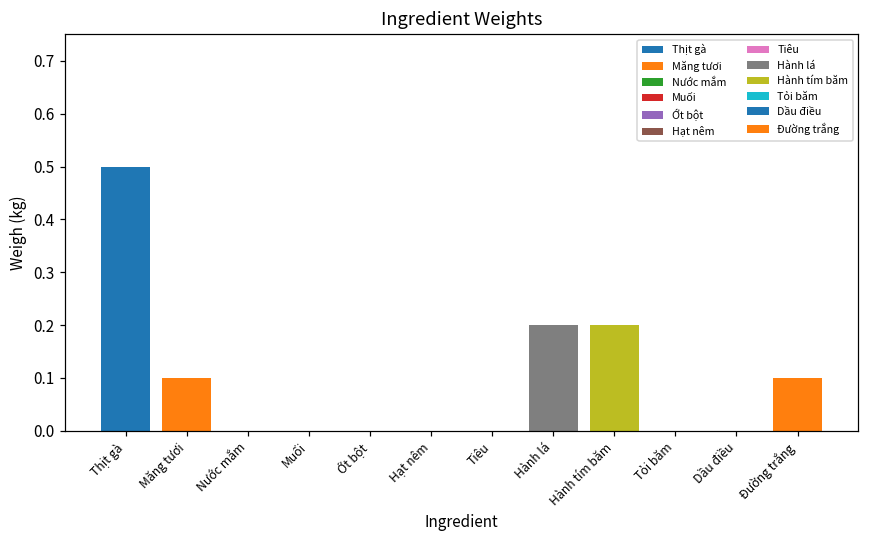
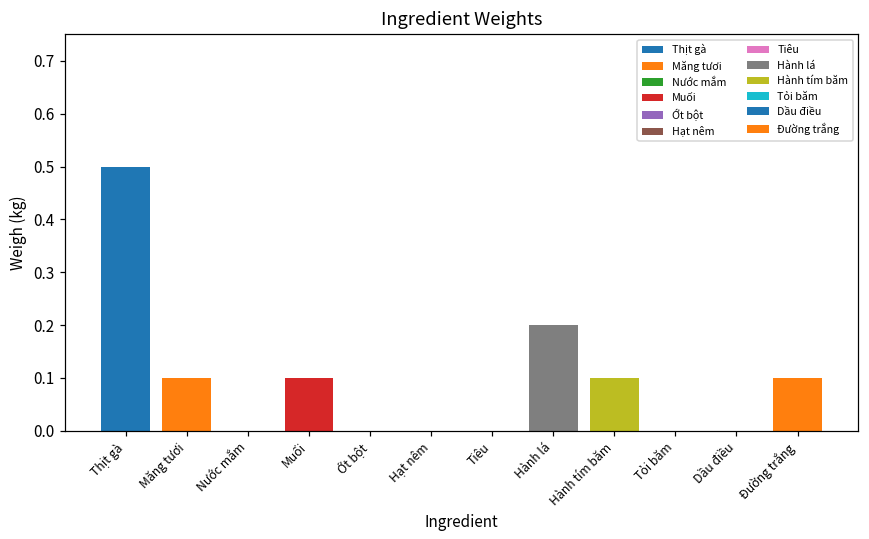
  {
    "Thịt gà": 0.5,
    "Măng tươi": 0.1,
    "Nước mắm": 0.0,
-   "Muối": 0.0,
+   "Muối": 0.1,
    "Ớt bột": 0.0,
    "Hạt nêm": 0.0,
    "Tiêu": 0.0,
    "Hành lá": 0.2,
-   "Hành tím băm": 0.2,
+   "Hành tím băm": 0.1,
    "Tỏi băm": 0.0,
    "Dầu điều": 0.0,
    "Đường trắng": 0.1
  }
